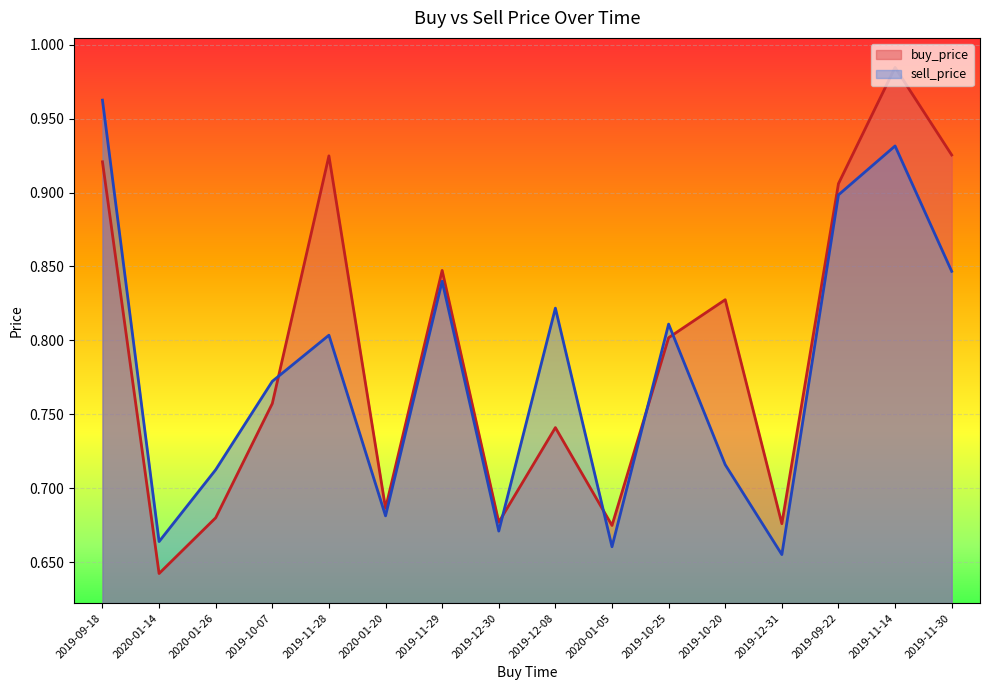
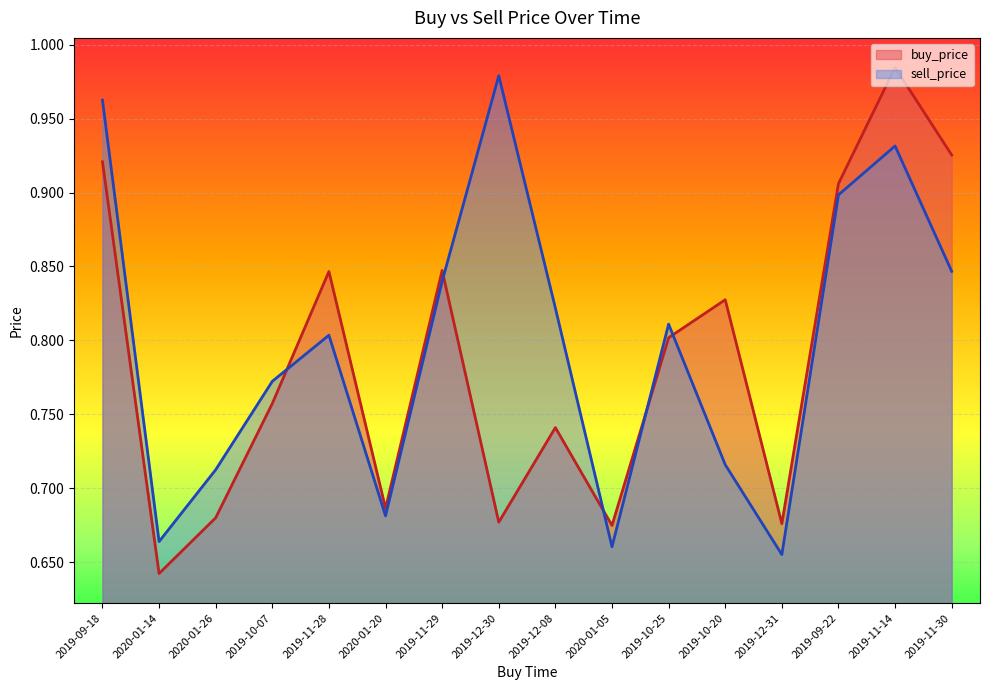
  {
    "buy_price": {
      "2019-09-18": 0.921,
      "2020-01-14": 0.642,
      "2020-01-26": 0.680,
      "2019-10-07": 0.757,
-     "2019-11-28": 0.925,
+     "2019-11-28": 0.847,
      "2020-01-20": 0.686,
      "2019-11-29": 0.847,
      "2019-12-30": 0.677,
      "2019-12-08": 0.741,
      "2020-01-05": 0.675,
      "2019-10-25": 0.802,
      "2019-10-20": 0.828,
      "2019-12-31": 0.676,
      "2019-09-22": 0.906,
      "2019-11-30": 0.925
    },
    "sell_price": {
      "2019-09-18": 0.963,
      "2020-01-14": 0.664,
      "2020-01-26": 0.713,
      "2019-10-07": 0.772,
      "2019-11-28": 0.804,
      "2020-01-20": 0.681,
      "2019-11-29": 0.840,
-     "2019-12-30": 0.671,
+     "2019-12-30": 0.979,
      "2019-12-08": 0.822,
      "2020-01-05": 0.660,
      "2019-10-25": 0.811,
      "2019-10-20": 0.716,
      "2019-12-31": 0.655,
      "2019-09-22": 0.898,
      "2019-11-14": 0.932,
      "2019-11-30": 0.847
    }
  }
